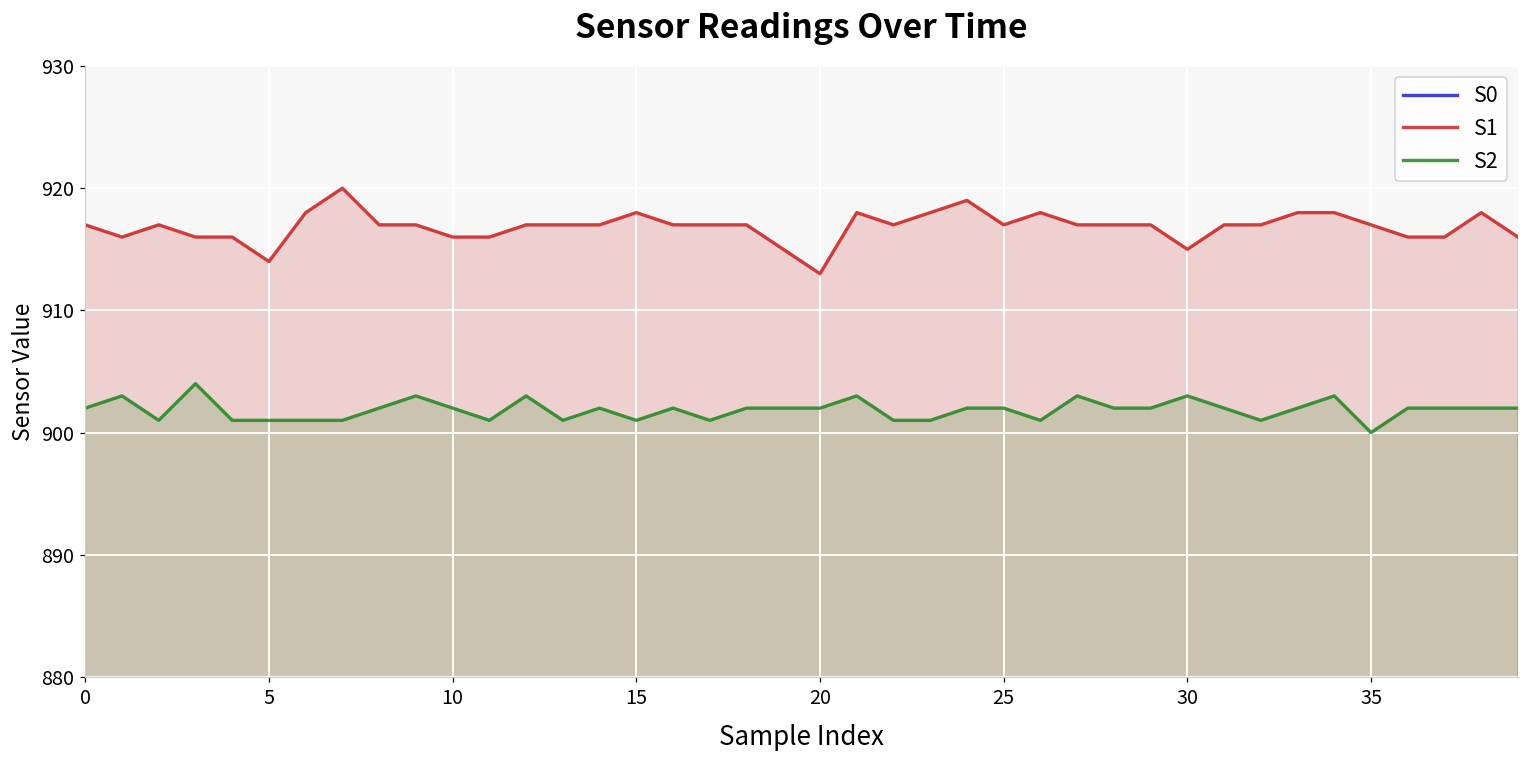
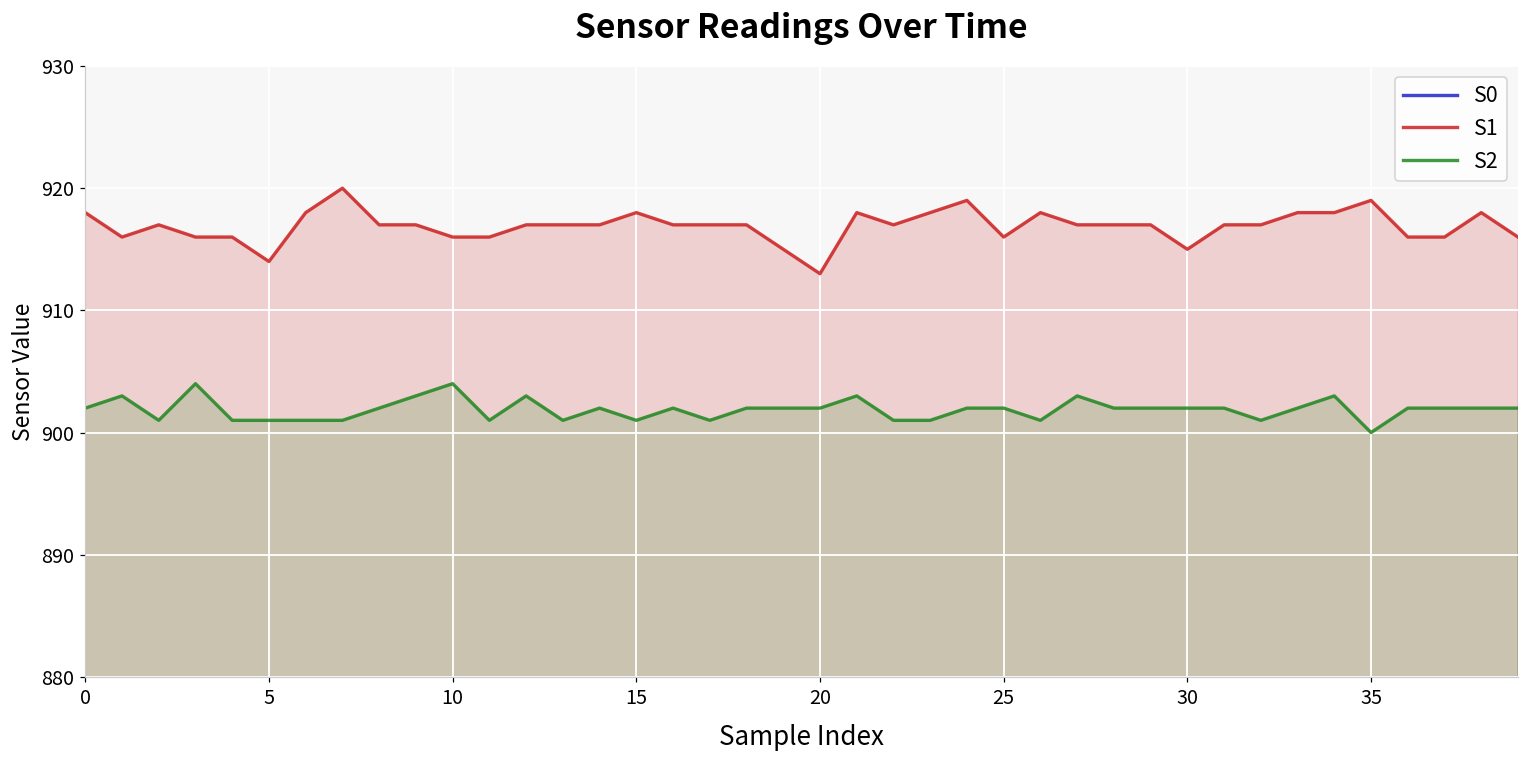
  {
    "S1": {
-     "0": 917,
+     "0": 918,
      "5": 914,
      "10": 916,
      "15": 918,
      "20": 913,
-     "25": 917,
+     "25": 916,
      "30": 915,
-     "35": 917
+     "35": 919
    },
    "S2": {
      "0": 902,
      "5": 901,
-     "10": 902,
+     "10": 904,
      "15": 901,
      "20": 902,
      "25": 902,
-     "30": 903,
+     "30": 902,
      "35": 900
    }
  }
